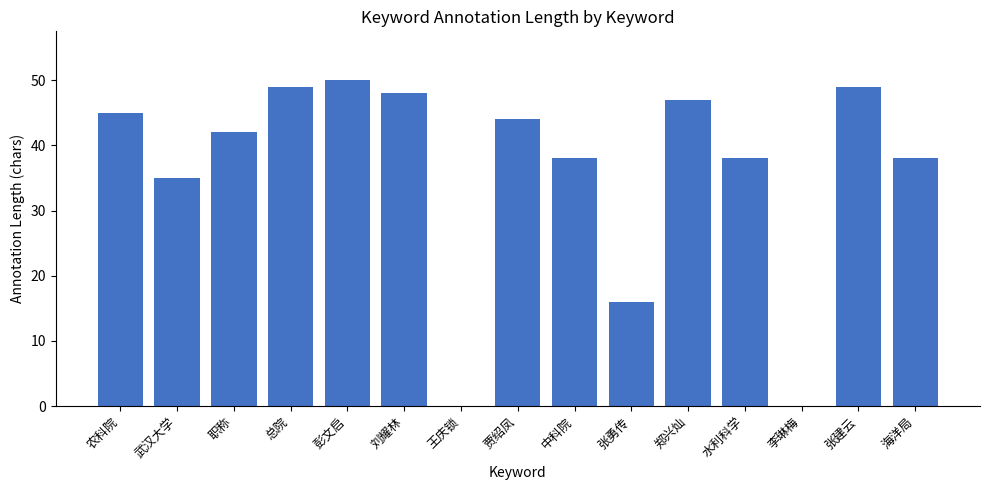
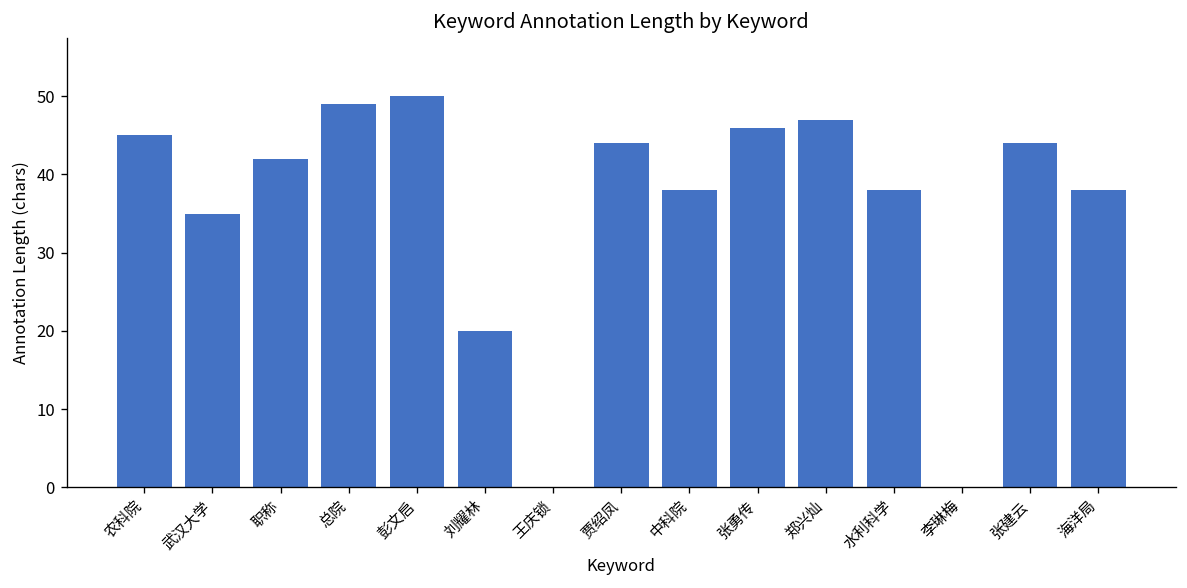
  {
    "农科院": 45,
    "武汉大学": 35,
    "职称": 42,
    "总院": 49,
    "彭文启": 50,
-   "刘耀林": 48,
+   "刘耀林": 20,
    "王庆锁": 0,
    "贾绍凤": 44,
    "中科院": 38,
-   "张勇传": 16,
+   "张勇传": 46,
    "郑兴灿": 47,
    "水利科学": 38,
    "李琳梅": 0,
-   "张建云": 49,
+   "张建云": 44,
    "海洋局": 38
  }
